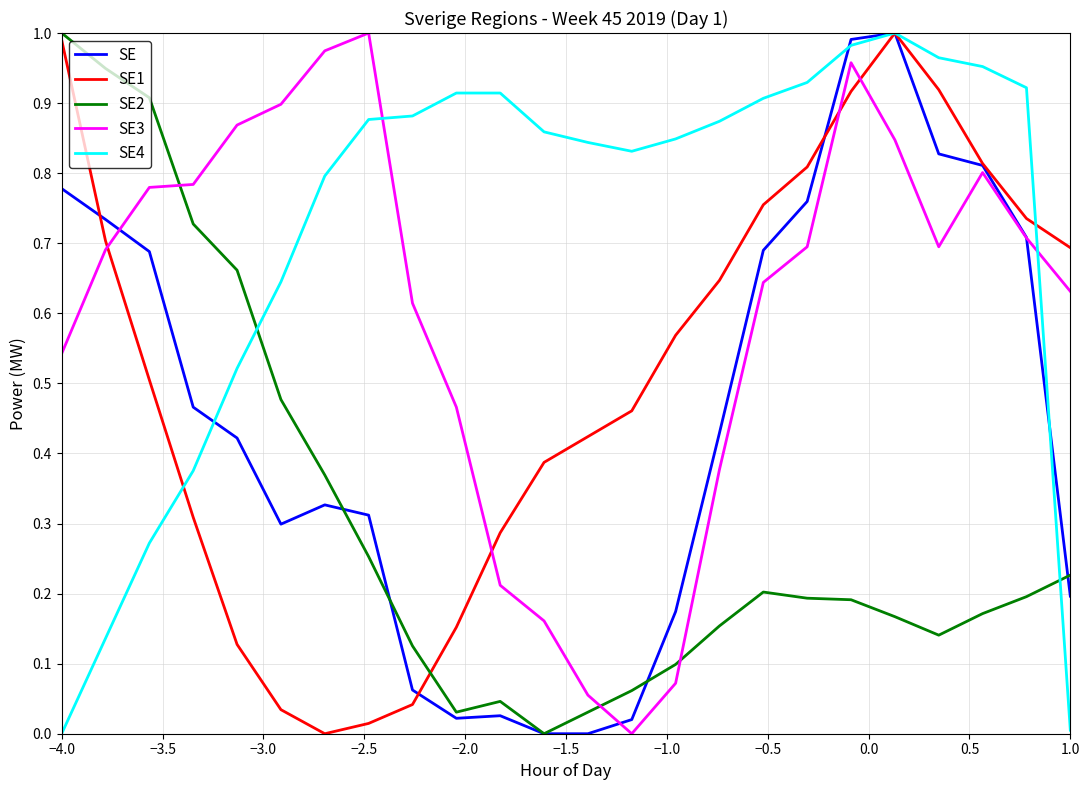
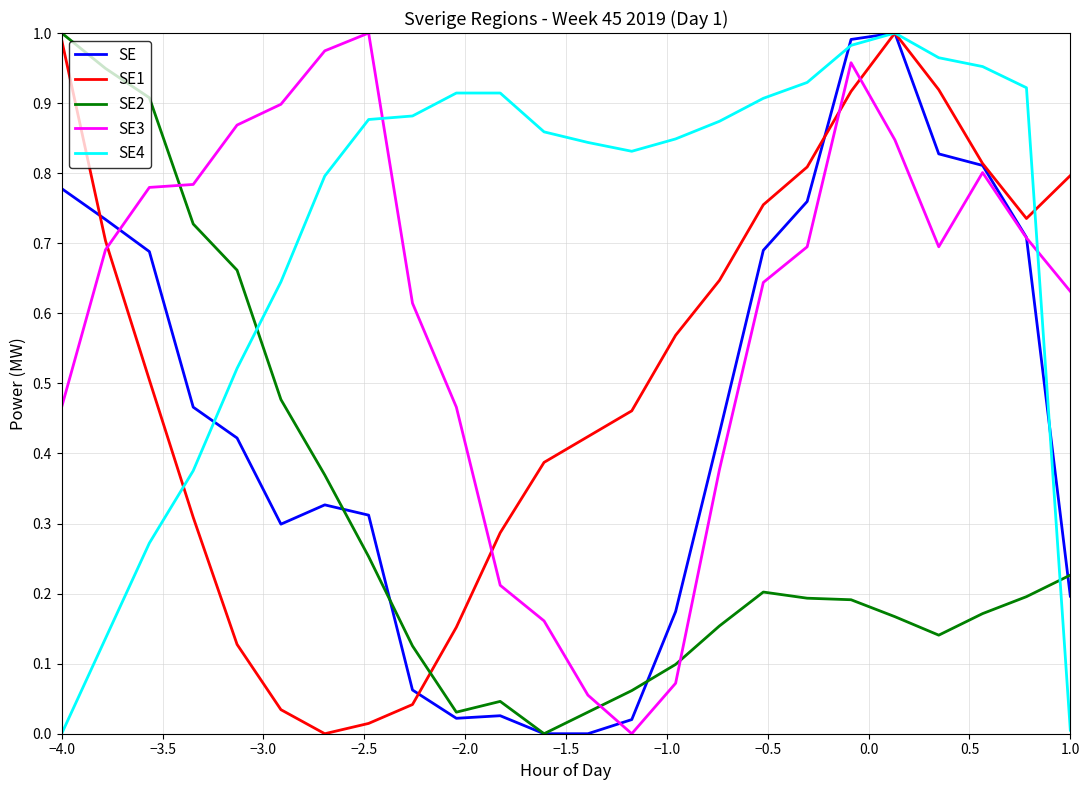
  {
    "SE": {
      "−4.0": 0.78,
      "1.0": 0.20
    },
    "SE1": {
      "−4.0": 0.99,
-     "1.0": 0.69
+     "1.0": 0.80
    },
    "SE2": {
      "−4.0": 1.00,
      "1.0": 0.23
    },
    "SE3": {
-     "−4.0": 0.54,
+     "−4.0": 0.47,
      "1.0": 0.63
    },
    "SE4": {
      "−4.0": 0.00,
      "1.0": 0.01
    }
  }
